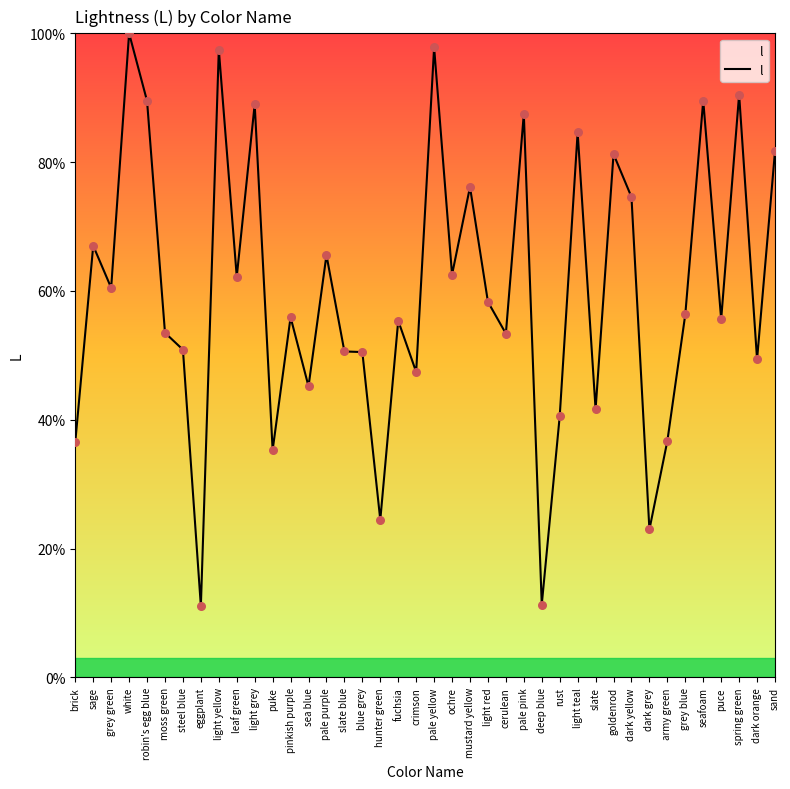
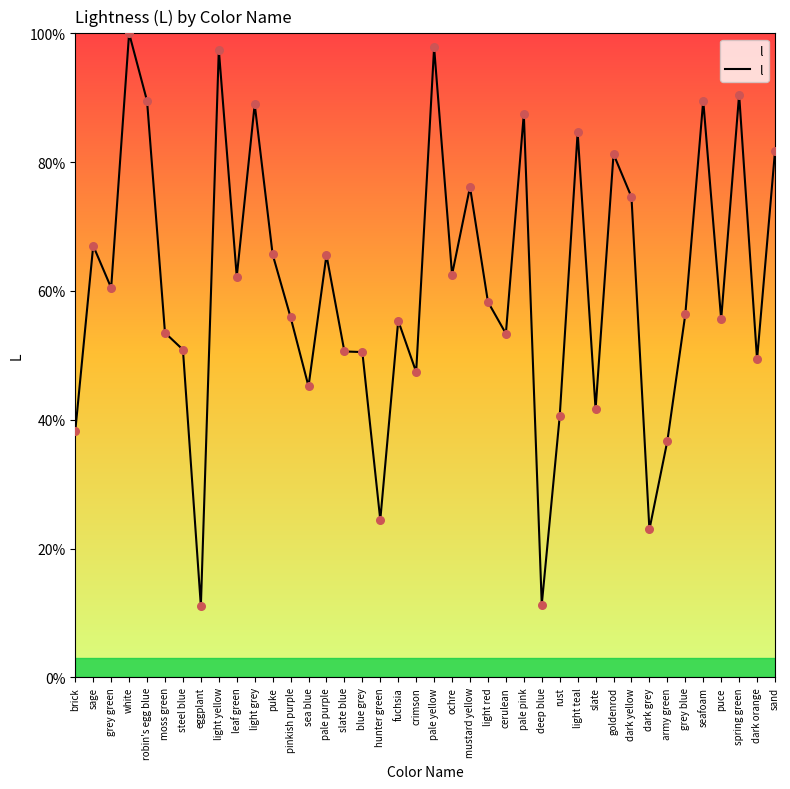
  {
-   "brick": "37%",
+   "brick": "38%",
    "sage": "67%",
    "grey green": "60%",
    "white": "100%",
    "robin's egg blue": "90%",
    "moss green": "54%",
    "steel blue": "51%",
    "eggplant": "11%",
    "light yellow": "97%",
    "leaf green": "62%",
    "light grey": "89%",
-   "puke": "35%",
+   "puke": "66%",
    "pinkish purple": "56%",
    "sea blue": "45%",
    "pale purple": "66%",
    "slate blue": "51%",
    "blue grey": "51%",
    "hunter green": "24%",
    "fuchsia": "55%",
    "crimson": "47%",
    "pale yellow": "98%",
    "ochre": "63%",
    "mustard yellow": "76%",
    "light red": "58%",
    "cerulean": "53%",
    "pale pink": "88%",
    "deep blue": "11%",
    "rust": "41%",
    "light teal": "85%",
    "slate": "42%",
    "goldenrod": "81%",
    "dark yellow": "75%",
    "dark grey": "23%",
    "army green": "37%",
    "grey blue": "56%",
    "seafoam": "90%",
    "puce": "56%",
    "spring green": "90%",
    "dark orange": "49%",
    "sand": "82%"
  }
